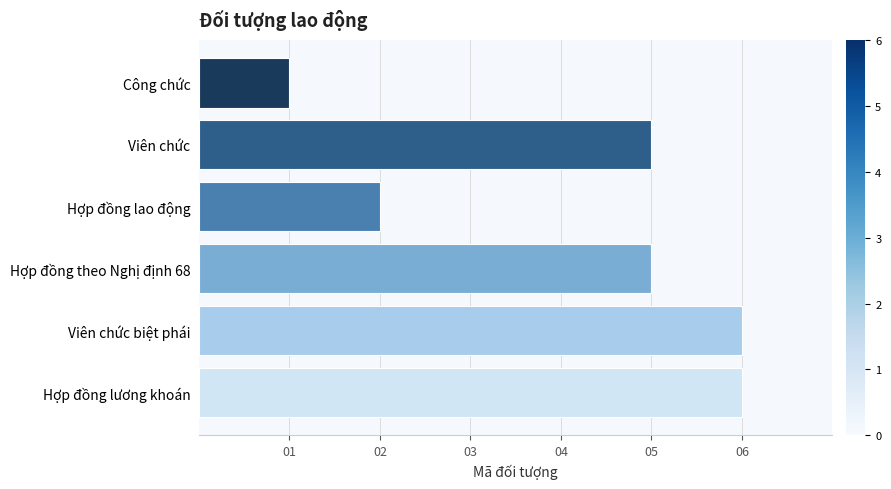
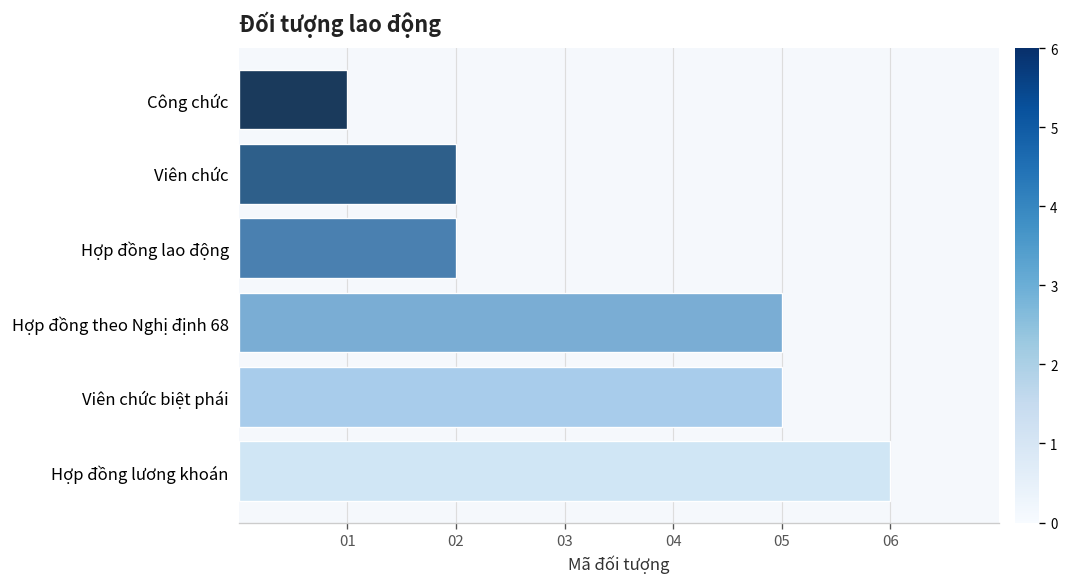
  {
    "Công chức": 1,
-   "Viên chức": 5,
+   "Viên chức": 2,
    "Hợp đồng lao động": 2,
    "Hợp đồng theo Nghị định 68": 5,
-   "Viên chức biệt phái": 6,
+   "Viên chức biệt phái": 5,
    "Hợp đồng lương khoán": 6
  }
